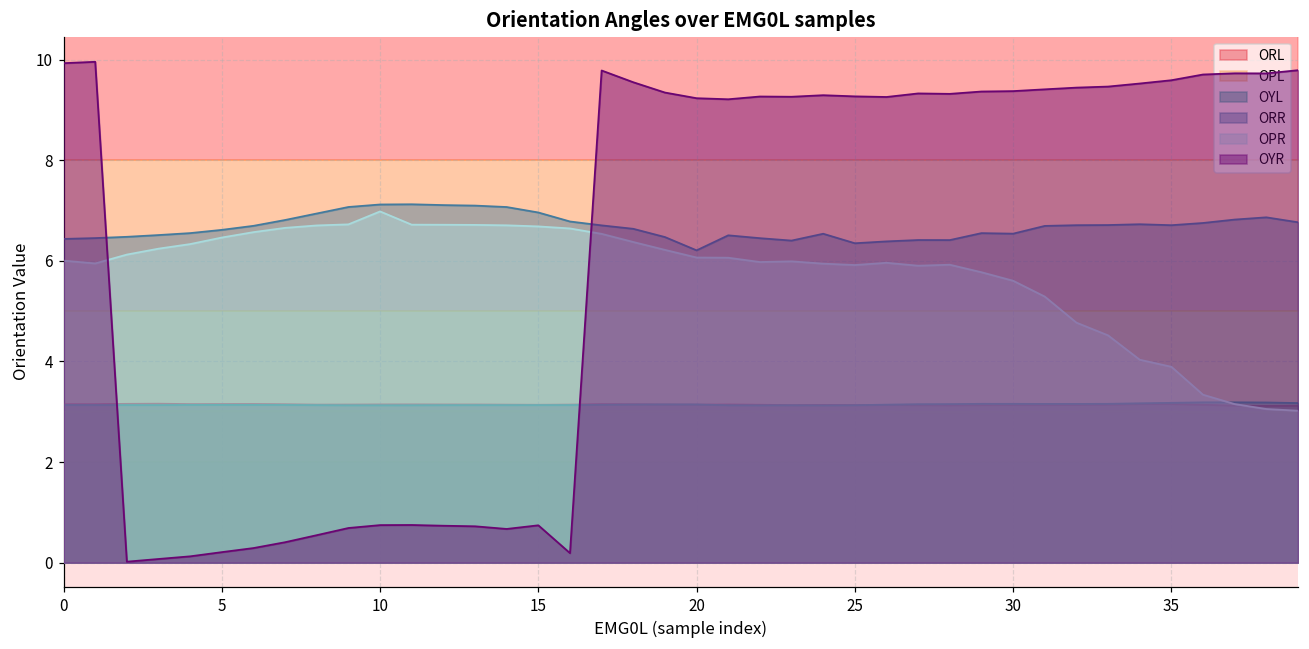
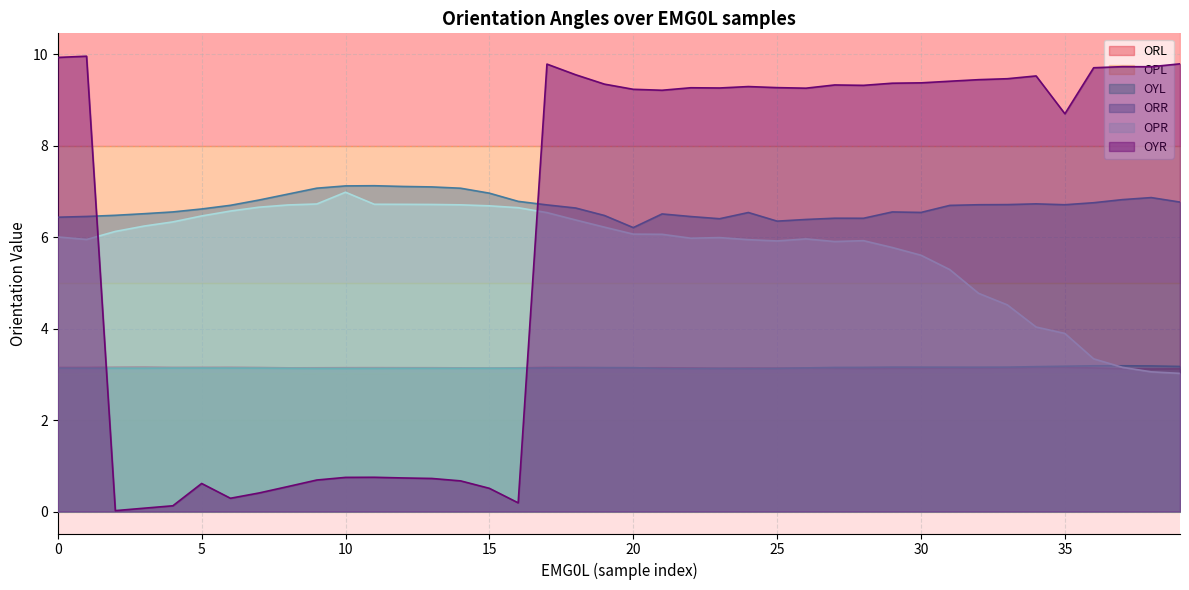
  {
    "OPR": {
      "0": 6.0,
      "5": 6.5,
      "10": 7.0,
      "15": 6.7,
      "20": 6.1,
      "25": 5.9,
      "30": 5.6,
      "35": 3.9
    },
    "OYR": {
      "0": 9.9,
-     "5": 0.2,
+     "5": 0.6,
      "10": 0.7,
-     "15": 0.7,
+     "15": 0.5,
      "20": 9.2,
      "25": 9.3,
      "30": 9.4,
-     "35": 9.6
+     "35": 8.7
    }
  }
